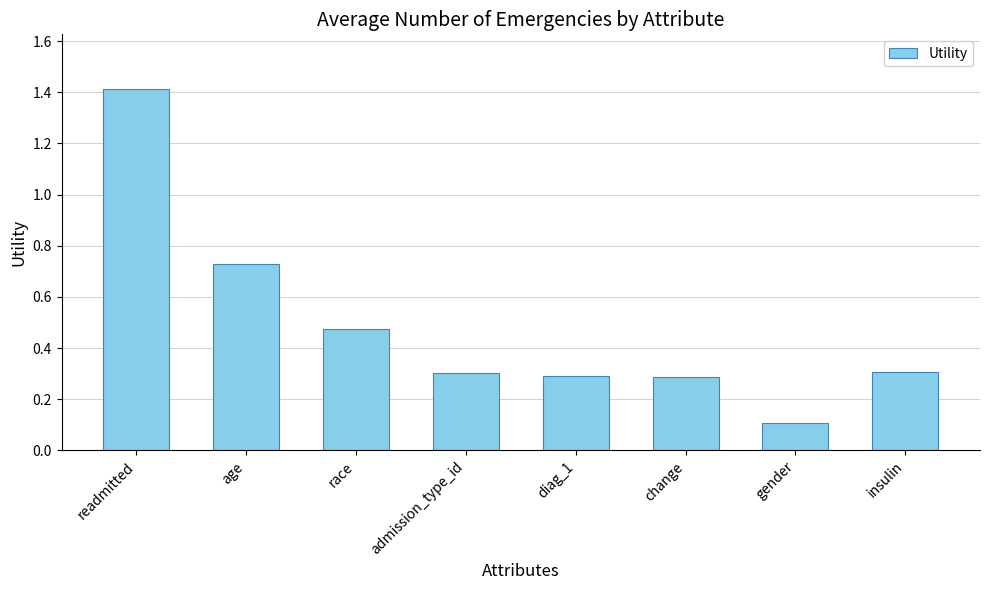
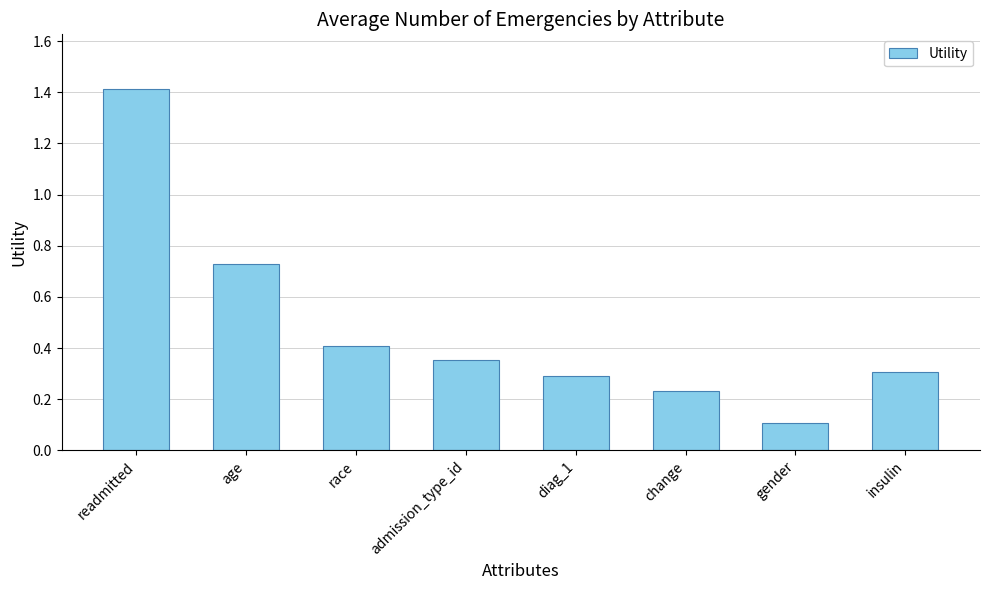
  {
    "readmitted": 1.41,
    "age": 0.73,
-   "race": 0.47,
-   "admission_type_id": 0.30,
+   "race": 0.41,
+   "admission_type_id": 0.35,
    "diag_1": 0.29,
-   "change": 0.29,
+   "change": 0.23,
    "gender": 0.11,
    "insulin": 0.31
  }
